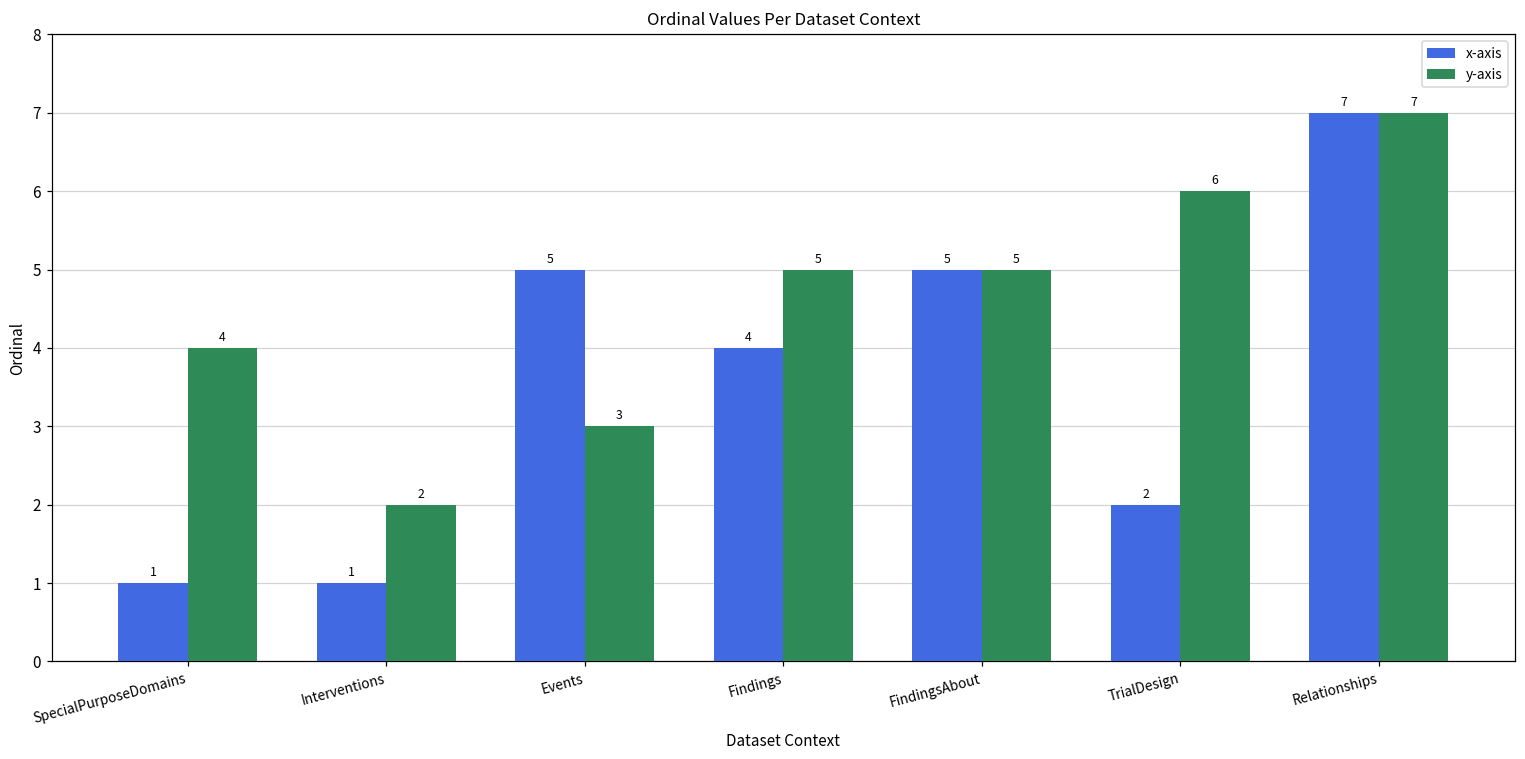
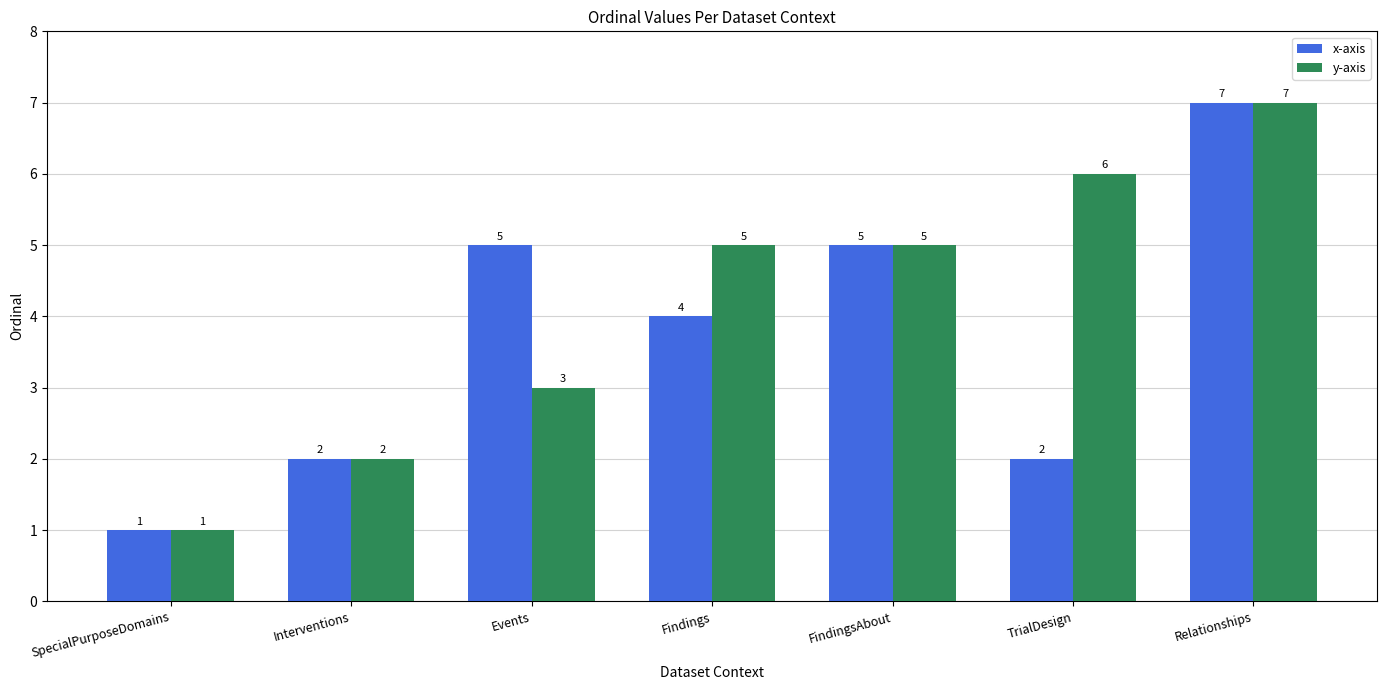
  {
    "x-axis": {
      "SpecialPurposeDomains": 1,
-     "Interventions": 1,
+     "Interventions": 2,
      "Events": 5,
      "Findings": 4,
      "FindingsAbout": 5,
      "TrialDesign": 2,
      "Relationships": 7
    },
    "y-axis": {
-     "SpecialPurposeDomains": 4,
+     "SpecialPurposeDomains": 1,
      "Interventions": 2,
      "Events": 3,
      "Findings": 5,
      "FindingsAbout": 5,
      "TrialDesign": 6,
      "Relationships": 7
    }
  }
